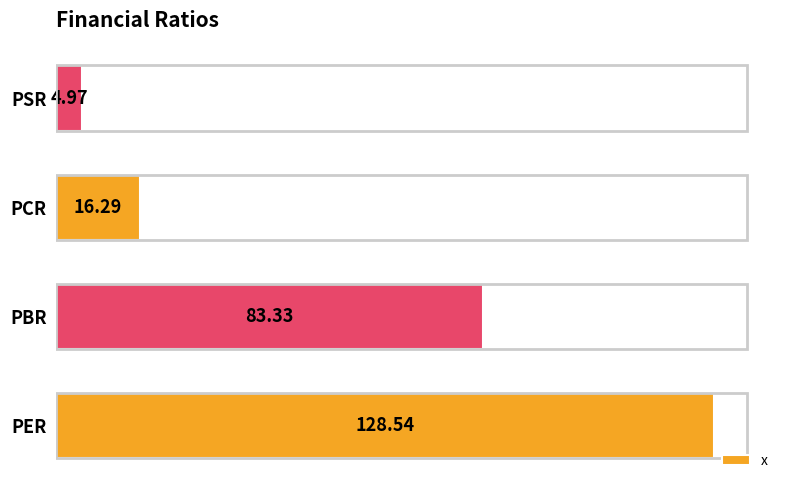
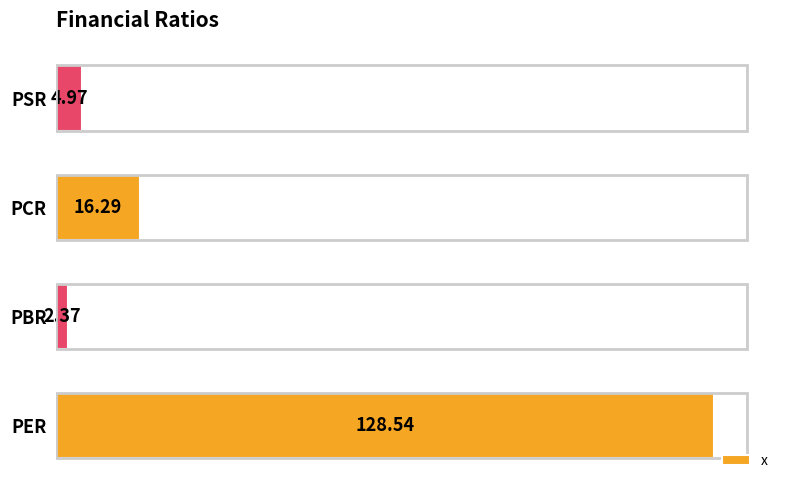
  {
    "PSR": 4.97,
    "PCR": 16.29,
-   "PBR": 83.33,
+   "PBR": 2.37,
    "PER": 128.54
  }
